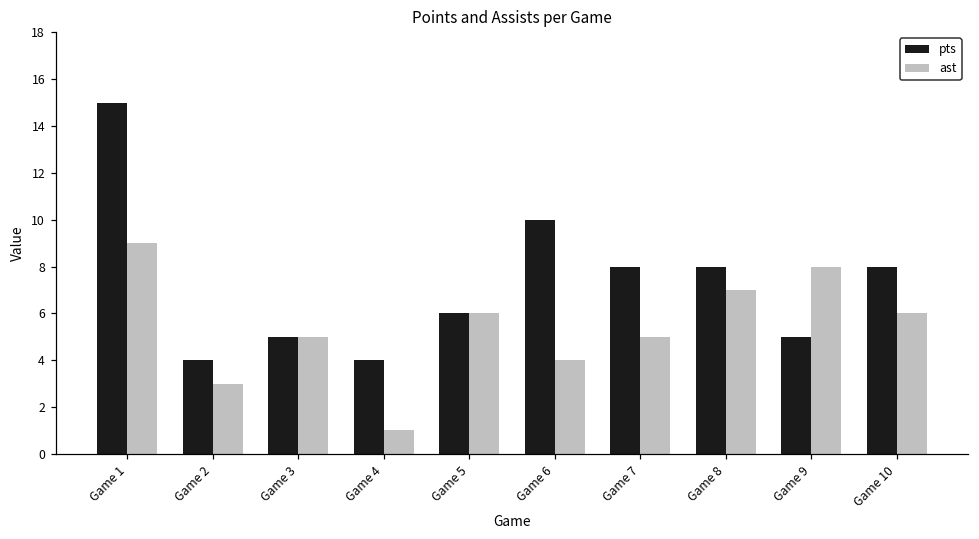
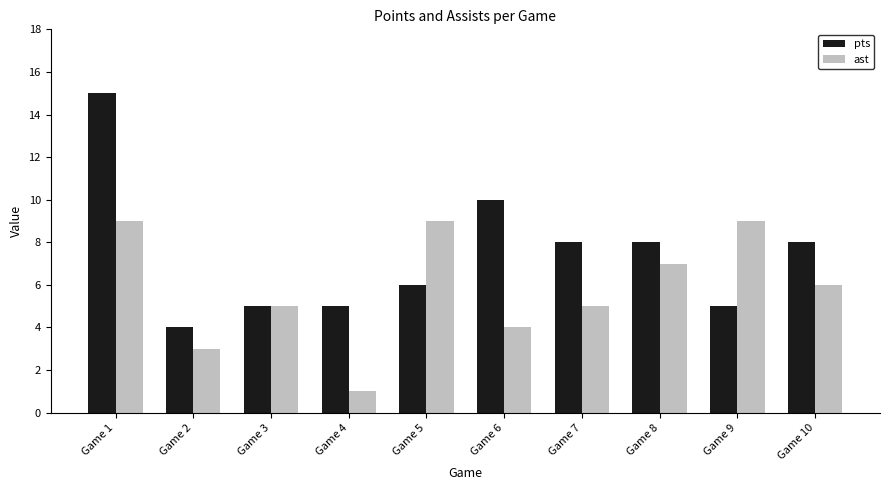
  {
    "pts": {
      "Game 1": 15,
      "Game 2": 4,
      "Game 3": 5,
-     "Game 4": 4,
+     "Game 4": 5,
      "Game 5": 6,
      "Game 6": 10,
      "Game 7": 8,
      "Game 8": 8,
      "Game 9": 5,
      "Game 10": 8
    },
    "ast": {
      "Game 1": 9,
      "Game 2": 3,
      "Game 3": 5,
      "Game 4": 1,
-     "Game 5": 6,
+     "Game 5": 9,
      "Game 6": 4,
      "Game 7": 5,
      "Game 8": 7,
-     "Game 9": 8,
+     "Game 9": 9,
      "Game 10": 6
    }
  }
